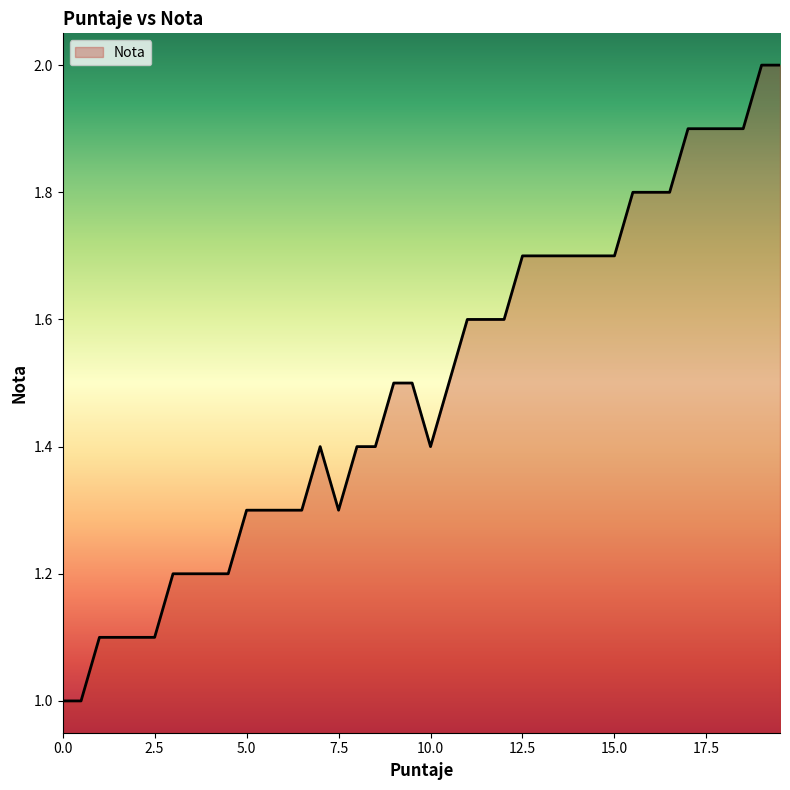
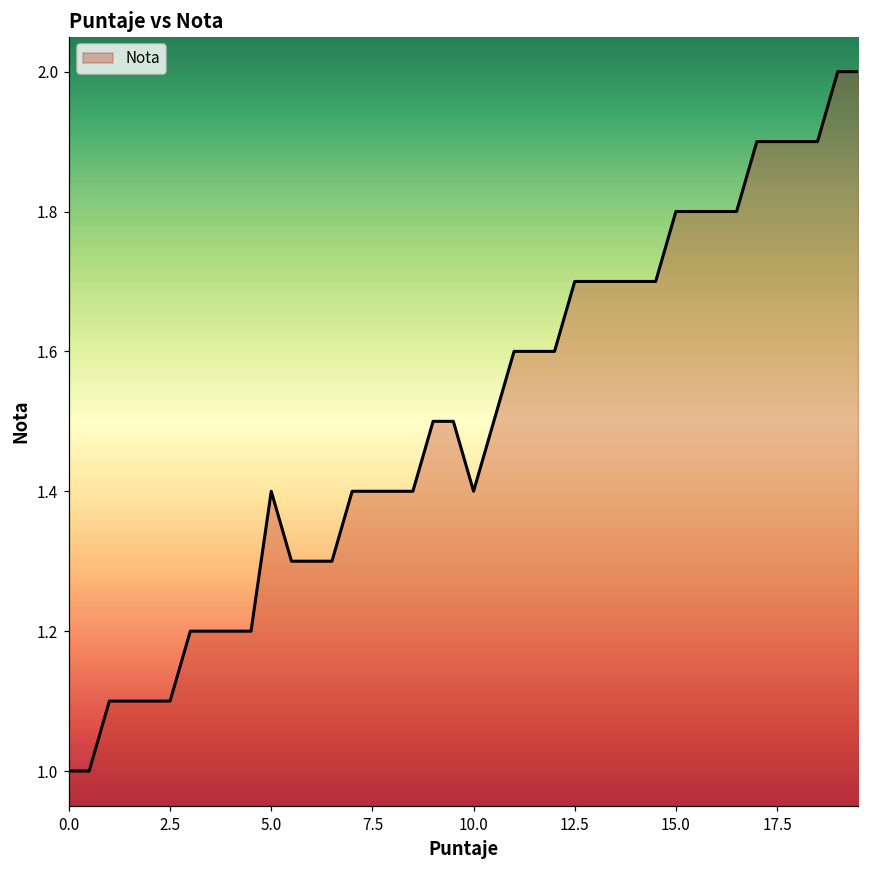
  {
    "0.0": 1.0,
    "2.5": 1.1,
-   "5.0": 1.3,
-   "7.5": 1.3,
+   "5.0": 1.4,
+   "7.5": 1.4,
    "10.0": 1.4,
    "12.5": 1.7,
-   "15.0": 1.7,
+   "15.0": 1.8,
    "17.5": 1.9
  }
